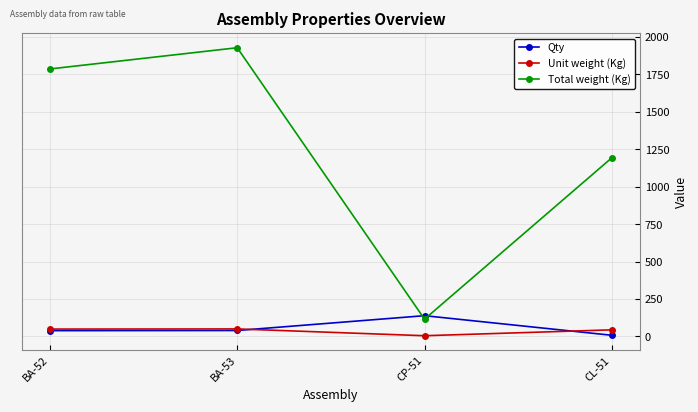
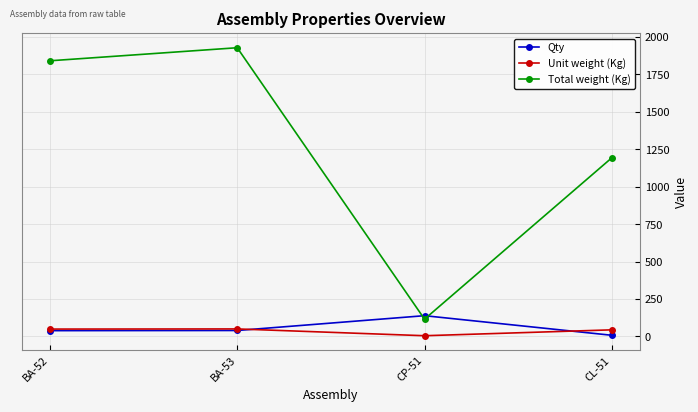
  {
    "Qty": {
      "CP-51": 140,
      "CL-51": 10
    },
    "Unit weight (Kg)": {
      "CP-51": 0,
      "CL-51": 40
    },
    "Total weight (Kg)": {
-     "BA-52": 1790,
+     "BA-52": 1840,
      "BA-53": 1930,
      "CP-51": 110,
      "CL-51": 1190
    }
  }
